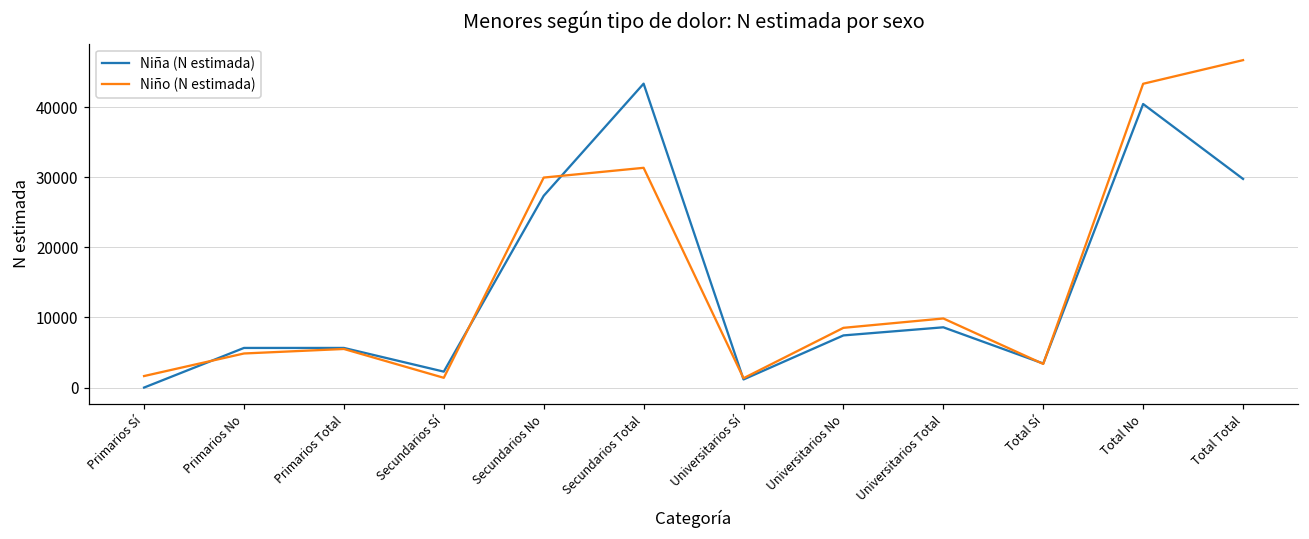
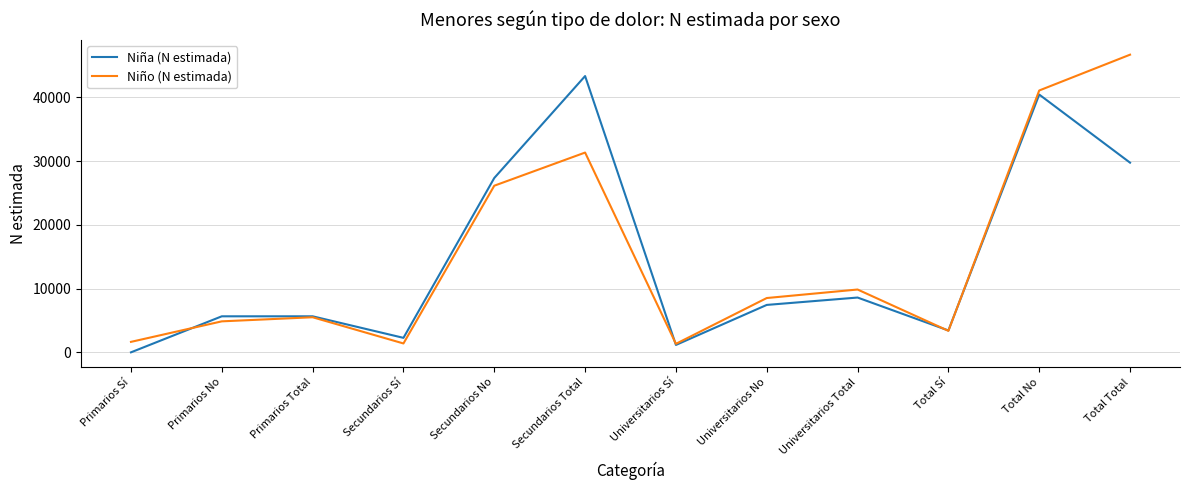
  {
    "Niña (N estimada)": {
      "Primarios Sí": 0,
      "Primarios No": 6000,
      "Secundarios Sí": 2000,
      "Secundarios No": 27000,
      "Secundarios Total": 43000,
      "Universitarios No": 7000,
      "Universitarios Total": 9000,
      "Total No": 40000,
      "Total Total": 30000
    },
    "Niño (N estimada)": {
      "Primarios Sí": 2000,
      "Primarios No": 5000,
      "Secundarios Sí": 1000,
-     "Secundarios No": 30000,
+     "Secundarios No": 26000,
      "Secundarios Total": 31000,
      "Universitarios No": 9000,
      "Universitarios Total": 10000,
-     "Total No": 43000,
+     "Total No": 41000,
      "Total Total": 47000
    }
  }
